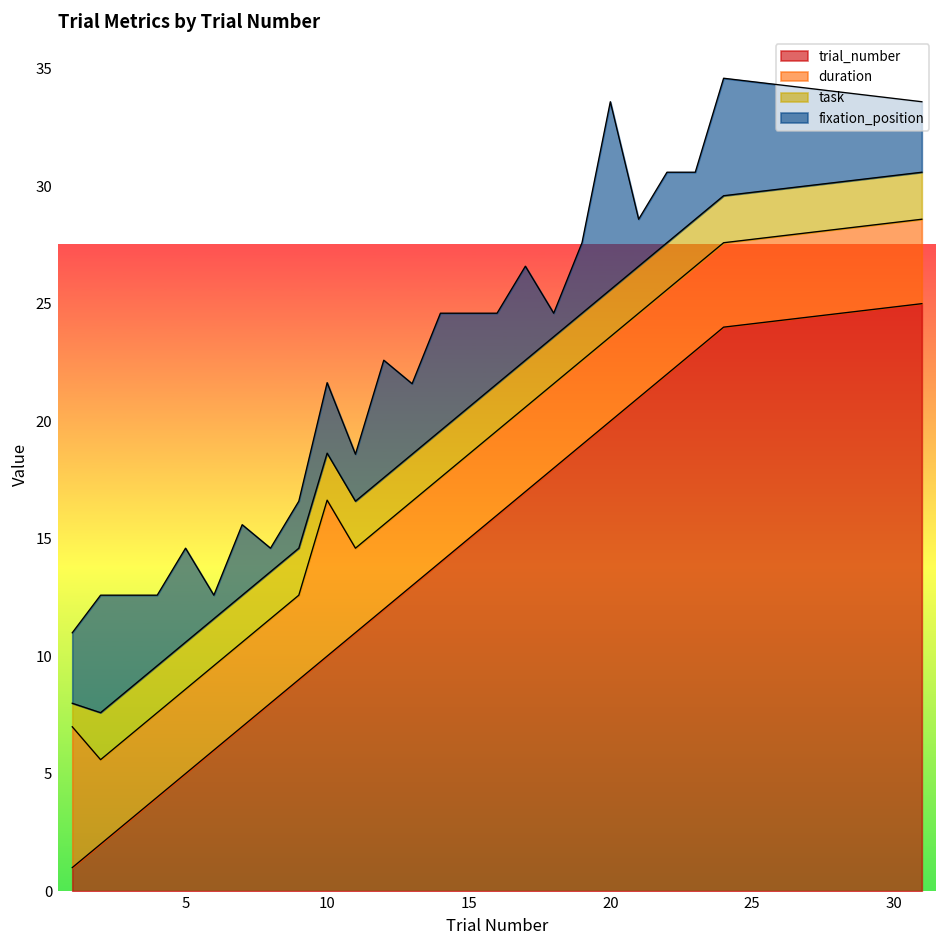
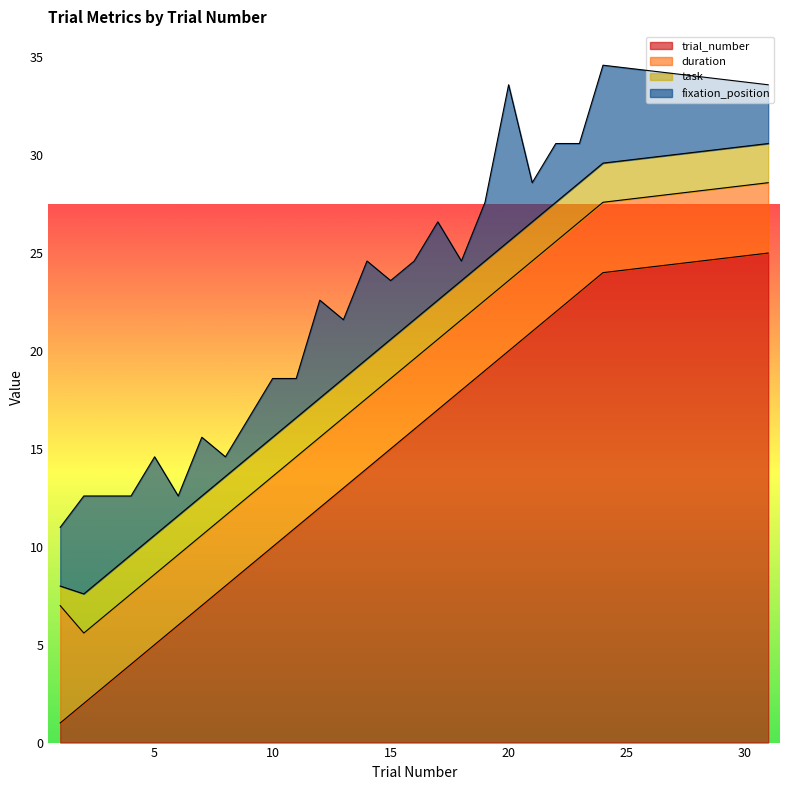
  {
    "trial_number": {
      "5": 5.0,
      "10": 10.0,
      "15": 15.0,
      "20": 20.0
    },
    "duration": {
      "5": 3.6,
-     "10": 6.6,
+     "10": 3.6,
      "15": 3.6,
      "20": 3.6
    },
    "task": {
      "5": 2.0,
      "10": 2.0,
      "15": 2.0,
      "20": 2.0
    },
    "fixation_position": {
      "5": 4,
      "10": 3,
-     "15": 4,
+     "15": 3,
      "20": 8
    }
  }
